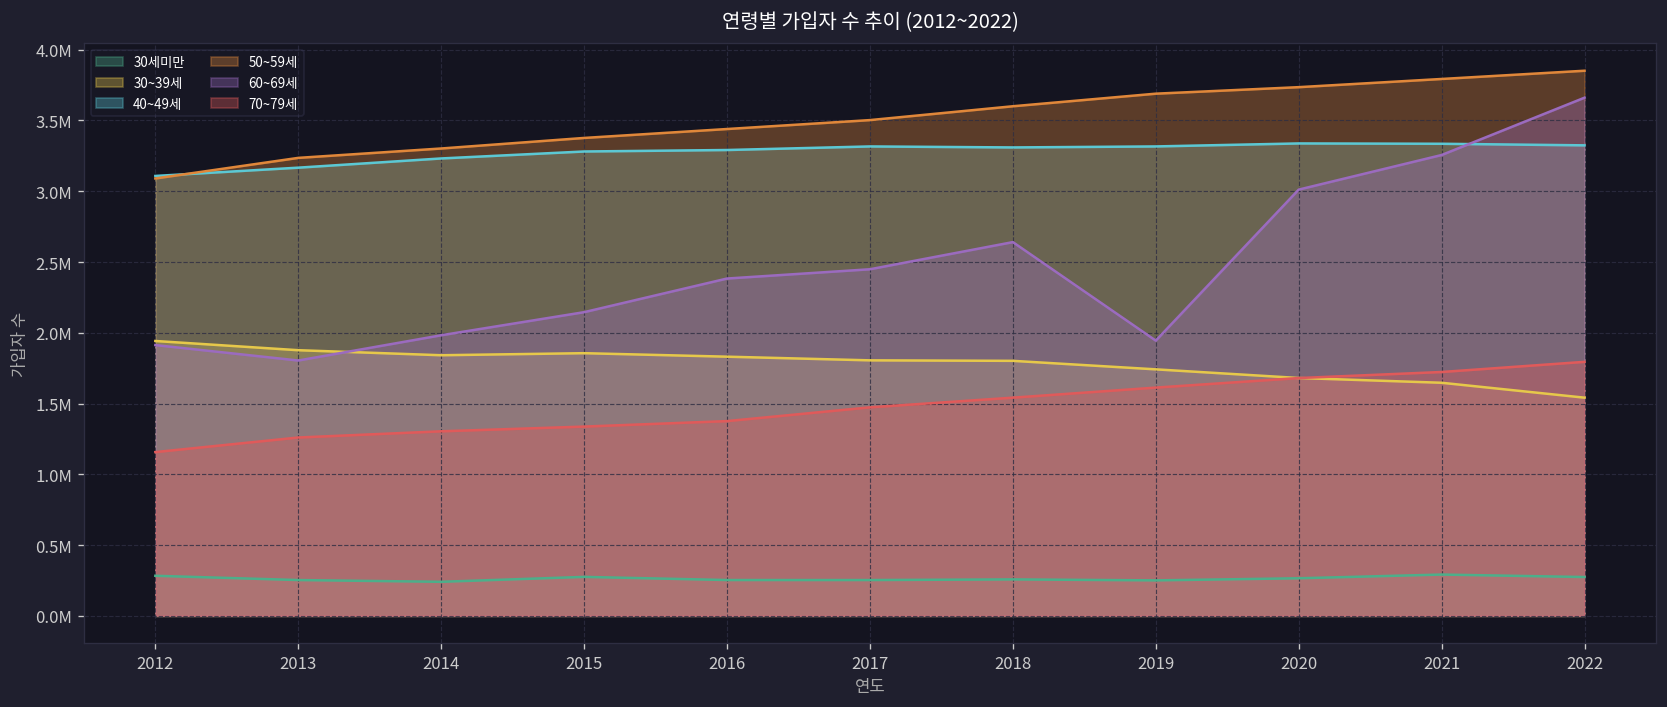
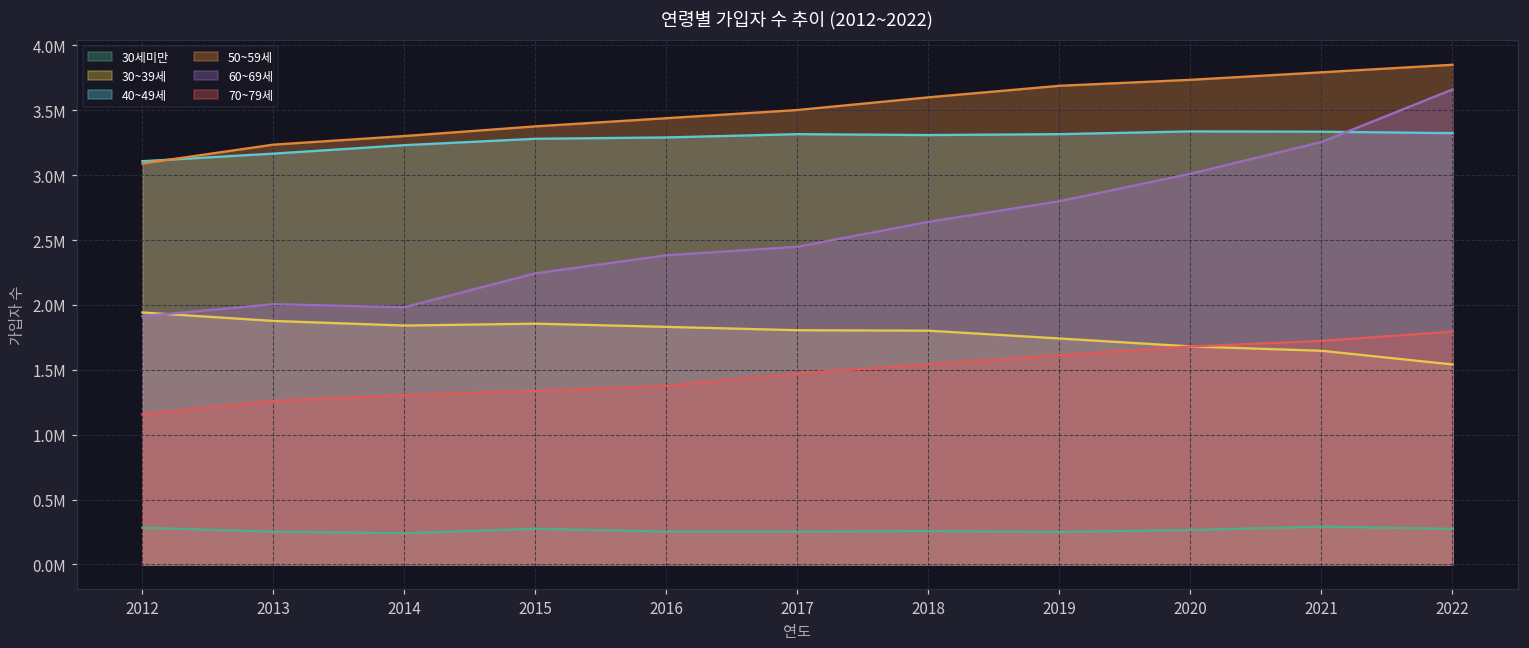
  {
    "60~69세": {
      "2012": 1910000,
-     "2013": 1800000,
+     "2013": 2010000,
      "2014": 1980000,
-     "2015": 2150000,
+     "2015": 2240000,
      "2016": 2380000,
      "2017": 2450000,
      "2018": 2640000,
-     "2019": 1940000,
+     "2019": 2800000,
      "2020": 3010000,
      "2021": 3260000,
      "2022": 3660000
    }
  }
